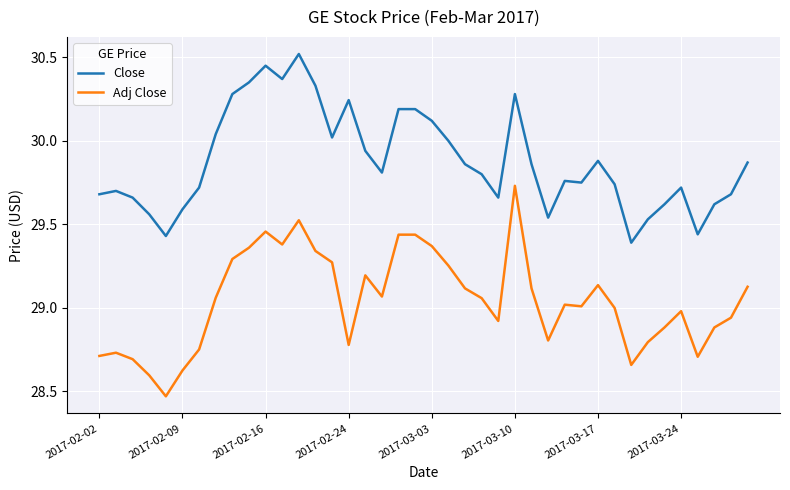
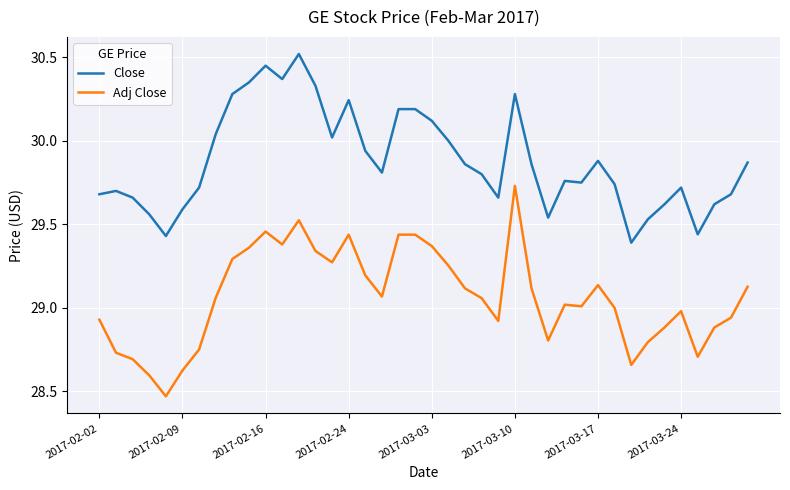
  {
    "Close": {
      "2017-02-02": 29.68,
      "2017-02-09": 29.59,
      "2017-02-16": 30.45,
      "2017-02-24": 30.24,
      "2017-03-03": 30.12,
      "2017-03-10": 30.28,
      "2017-03-17": 29.88,
      "2017-03-24": 29.72
    },
    "Adj Close": {
-     "2017-02-02": 28.71,
+     "2017-02-02": 28.93,
      "2017-02-09": 28.62,
      "2017-02-16": 29.46,
-     "2017-02-24": 28.78,
+     "2017-02-24": 29.44,
      "2017-03-03": 29.37,
      "2017-03-10": 29.73,
      "2017-03-17": 29.14,
      "2017-03-24": 28.98
    }
  }
